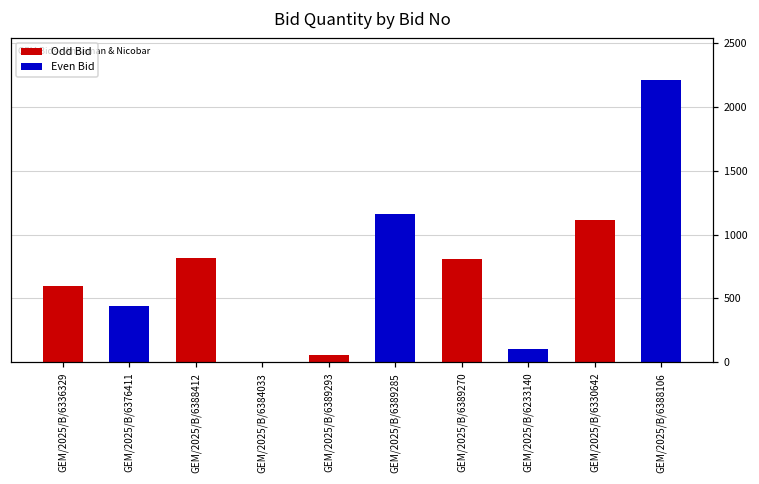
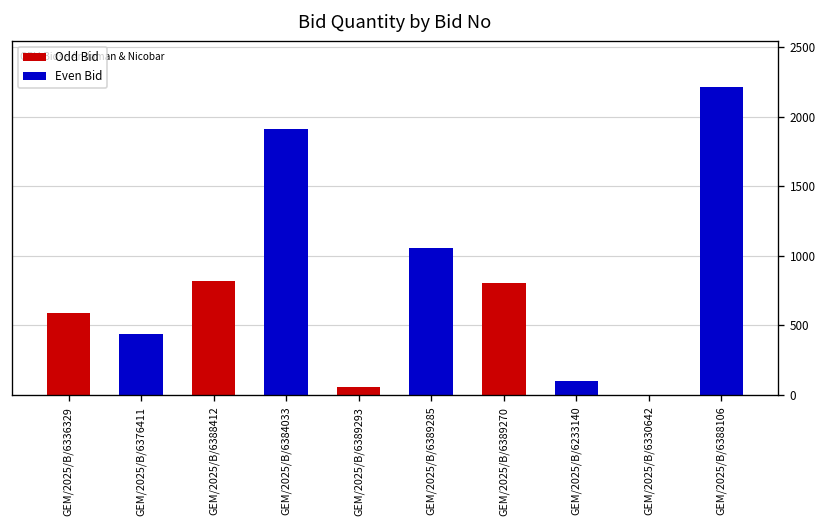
  {
    "GEM/2025/B/6336329": 590,
    "GEM/2025/B/6376411": 440,
    "GEM/2025/B/6388412": 820,
-   "GEM/2025/B/6384033": 0,
+   "GEM/2025/B/6384033": 1910,
    "GEM/2025/B/6389293": 60,
-   "GEM/2025/B/6389285": 1160,
+   "GEM/2025/B/6389285": 1060,
    "GEM/2025/B/6389270": 810,
    "GEM/2025/B/6233140": 100,
-   "GEM/2025/B/6330642": 1120,
+   "GEM/2025/B/6330642": 0,
    "GEM/2025/B/6388106": 2210
  }
